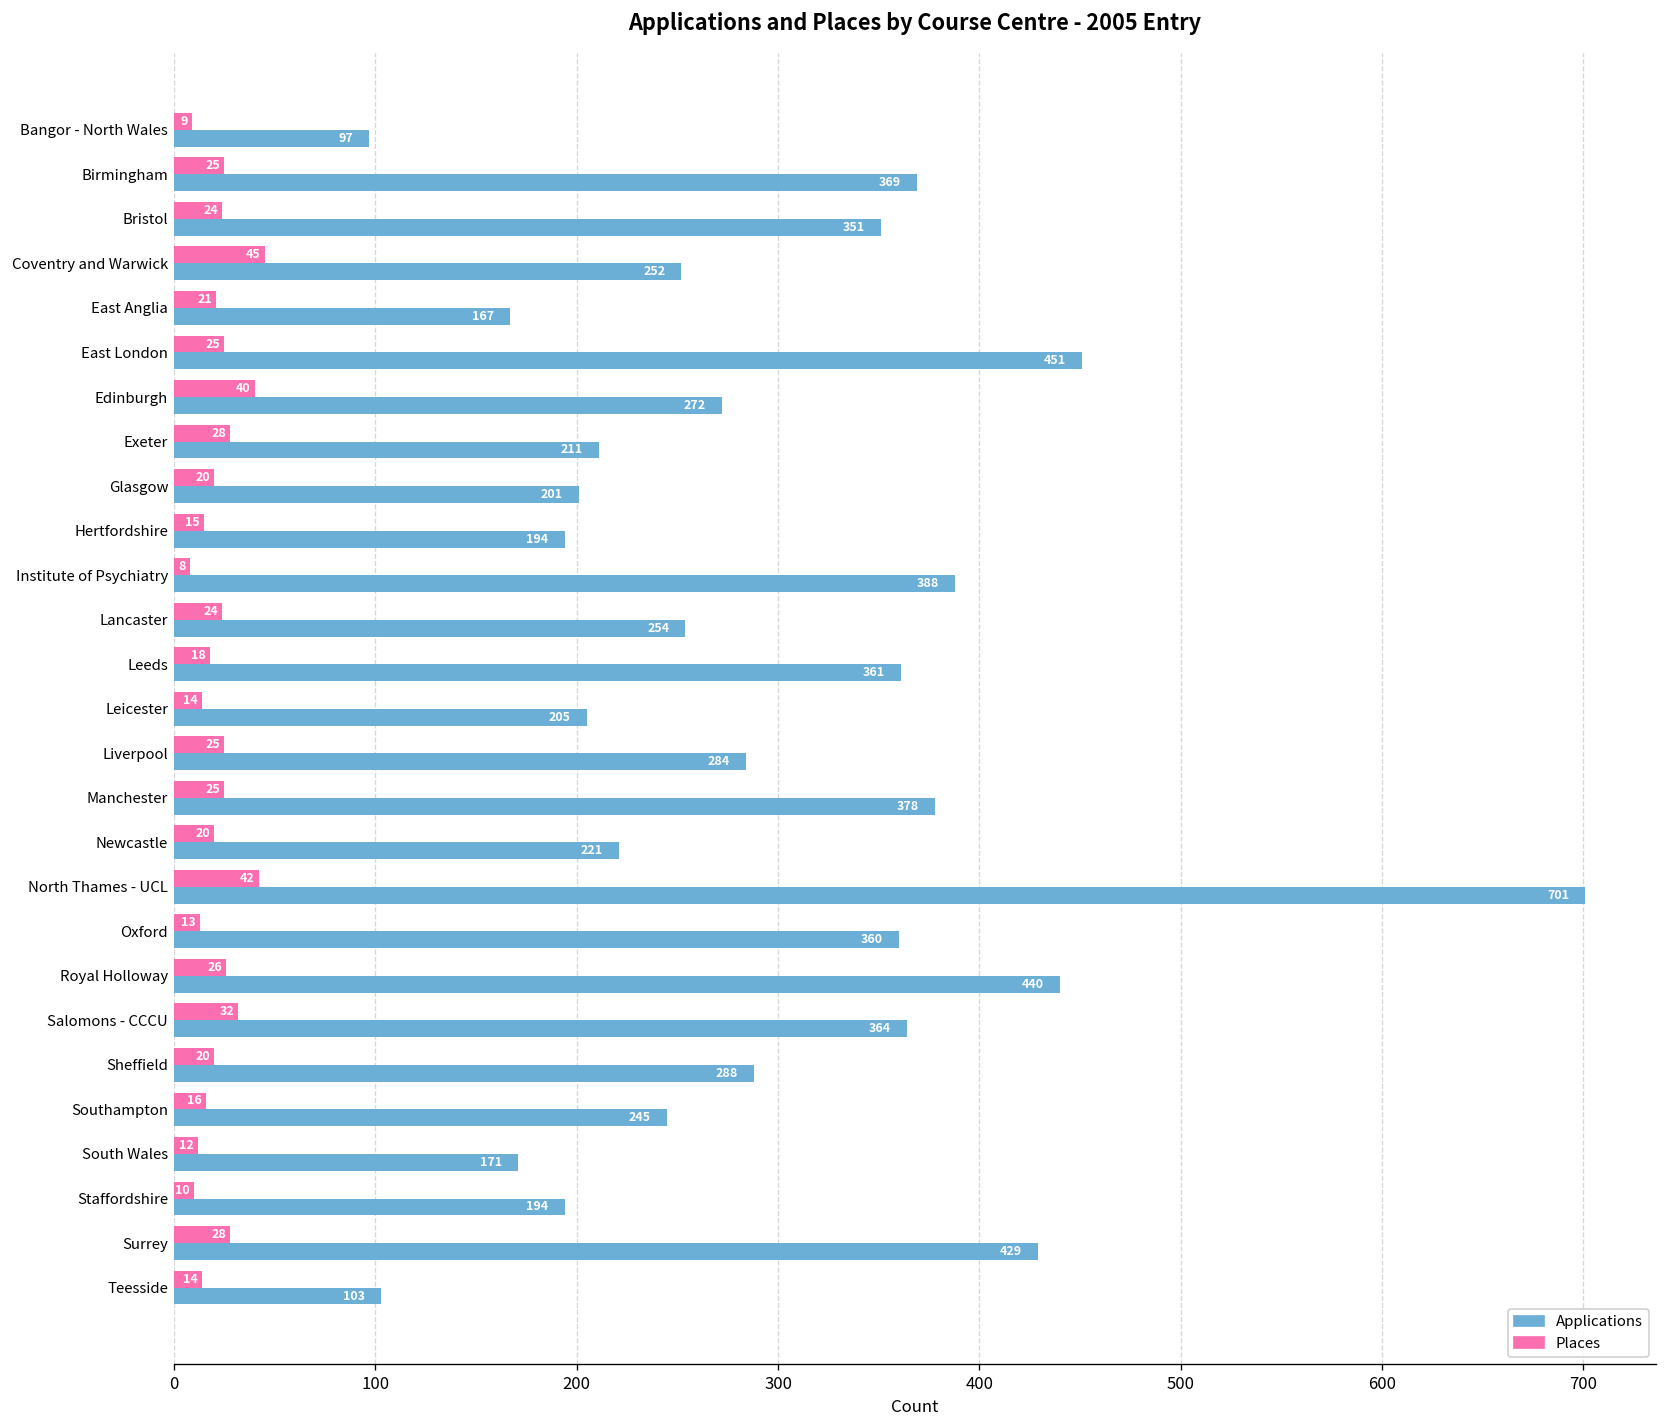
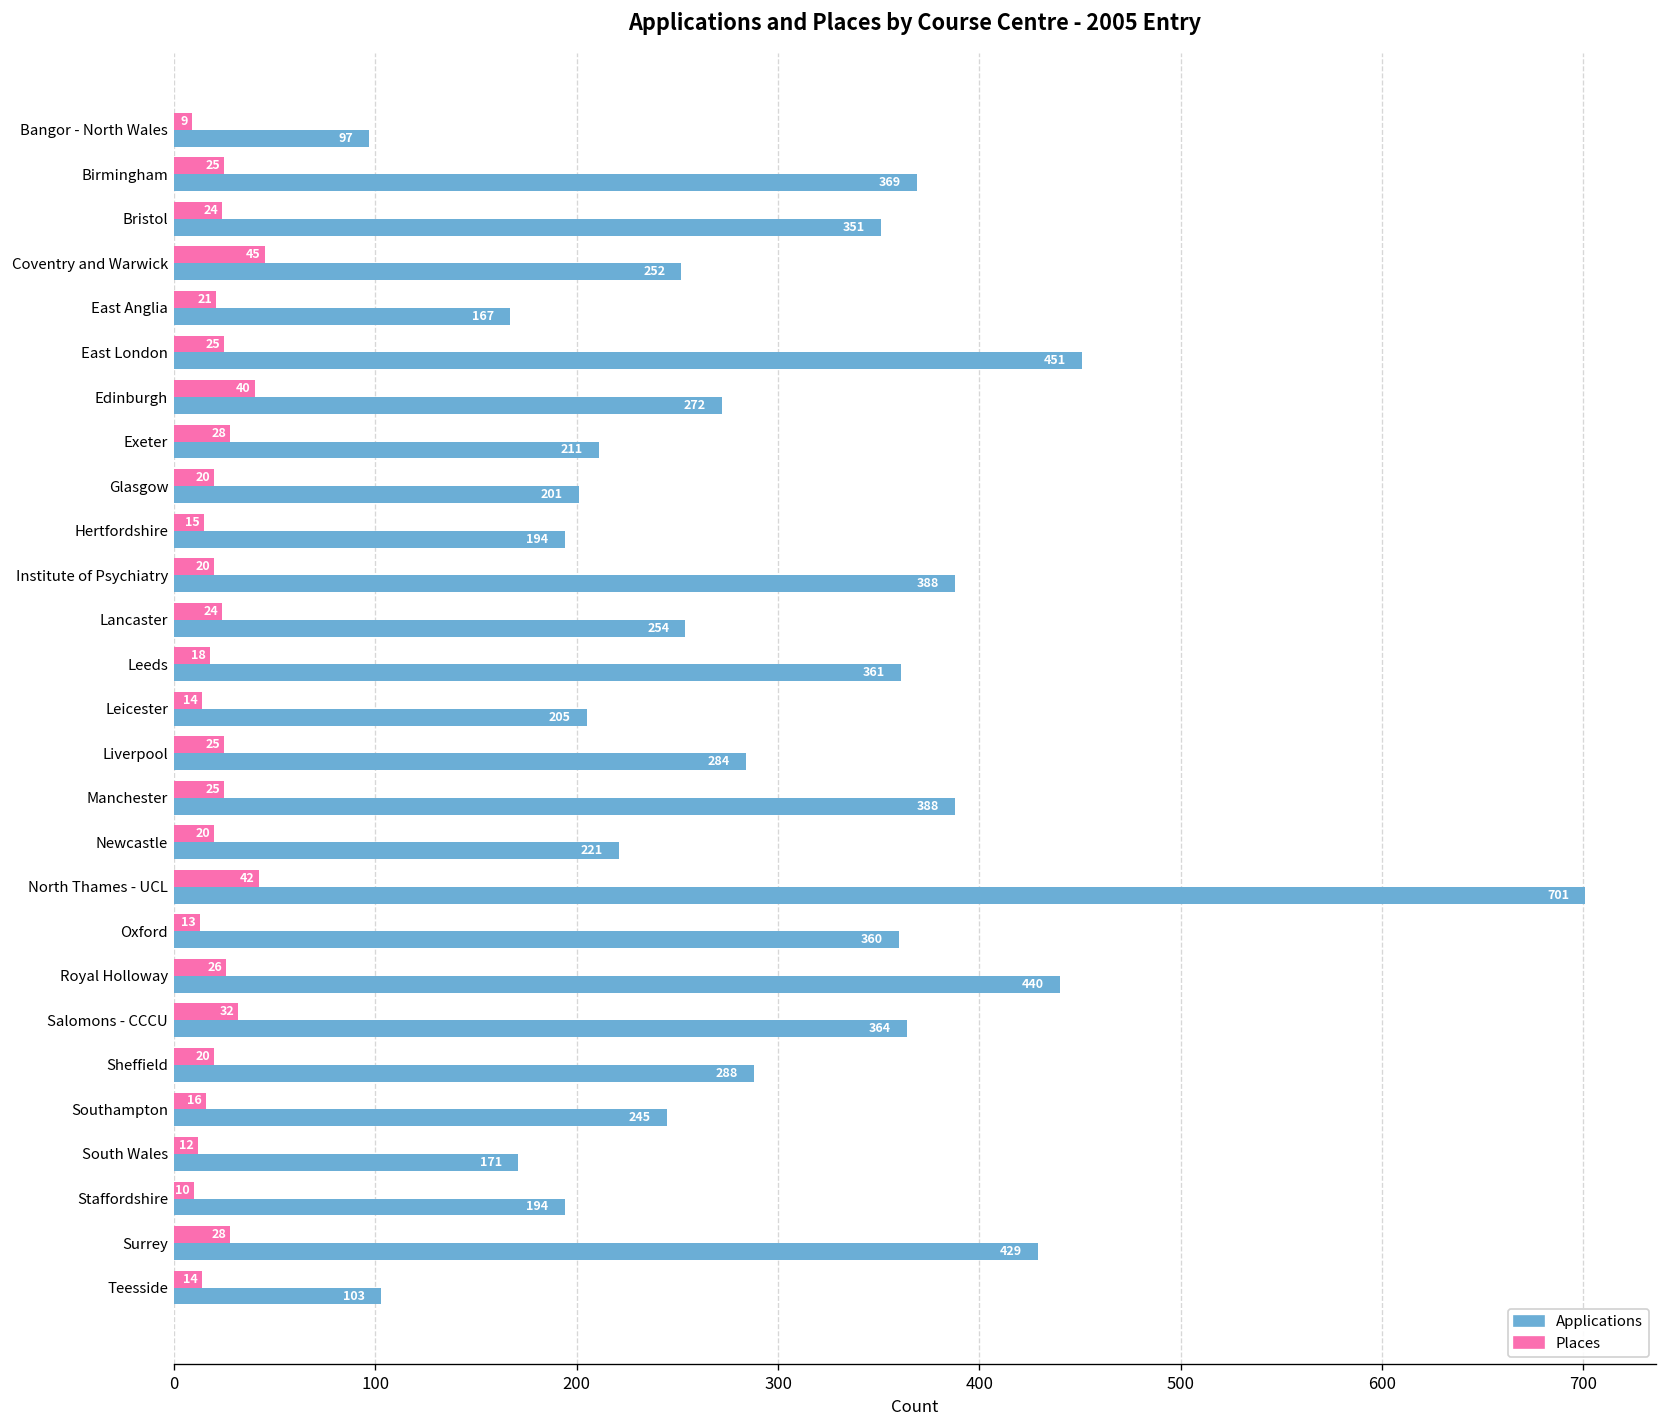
  {
    "Applications": {
      "Bangor - North Wales": 97,
      "Birmingham": 369,
      "Bristol": 351,
      "Coventry and Warwick": 252,
      "East Anglia": 167,
      "East London": 451,
      "Edinburgh": 272,
      "Exeter": 211,
      "Glasgow": 201,
      "Hertfordshire": 194,
      "Institute of Psychiatry": 388,
      "Lancaster": 254,
      "Leeds": 361,
      "Leicester": 205,
      "Liverpool": 284,
-     "Manchester": 378,
+     "Manchester": 388,
      "Newcastle": 221,
      "North Thames - UCL": 701,
      "Oxford": 360,
      "Royal Holloway": 440,
      "Salomons - CCCU": 364,
      "Sheffield": 288,
      "Southampton": 245,
      "South Wales": 171,
      "Staffordshire": 194,
      "Surrey": 429,
      "Teesside": 103
    },
    "Places": {
      "Bangor - North Wales": 9,
      "Birmingham": 25,
      "Bristol": 24,
      "Coventry and Warwick": 45,
      "East Anglia": 21,
      "East London": 25,
      "Edinburgh": 40,
      "Exeter": 28,
      "Glasgow": 20,
      "Hertfordshire": 15,
-     "Institute of Psychiatry": 8,
+     "Institute of Psychiatry": 20,
      "Lancaster": 24,
      "Leeds": 18,
      "Leicester": 14,
      "Liverpool": 25,
      "Manchester": 25,
      "Newcastle": 20,
      "North Thames - UCL": 42,
      "Oxford": 13,
      "Royal Holloway": 26,
      "Salomons - CCCU": 32,
      "Sheffield": 20,
      "Southampton": 16,
      "South Wales": 12,
      "Staffordshire": 10,
      "Surrey": 28,
      "Teesside": 14
    }
  }
